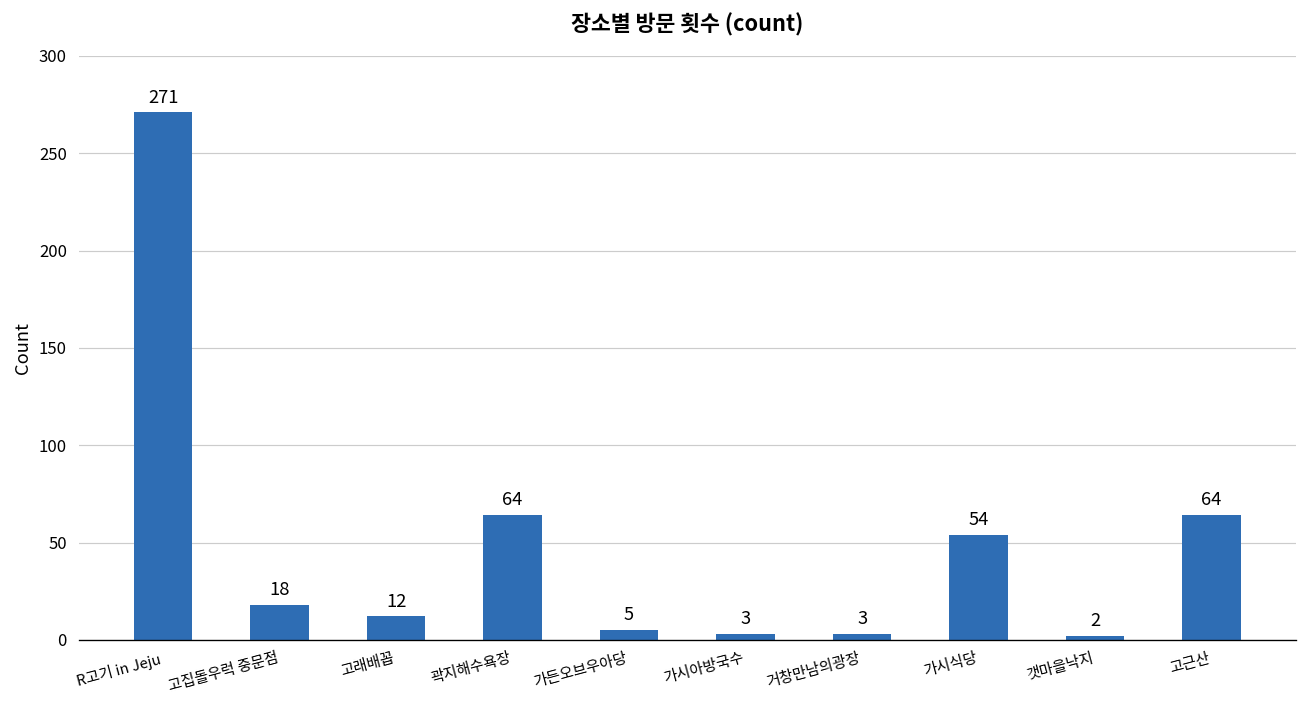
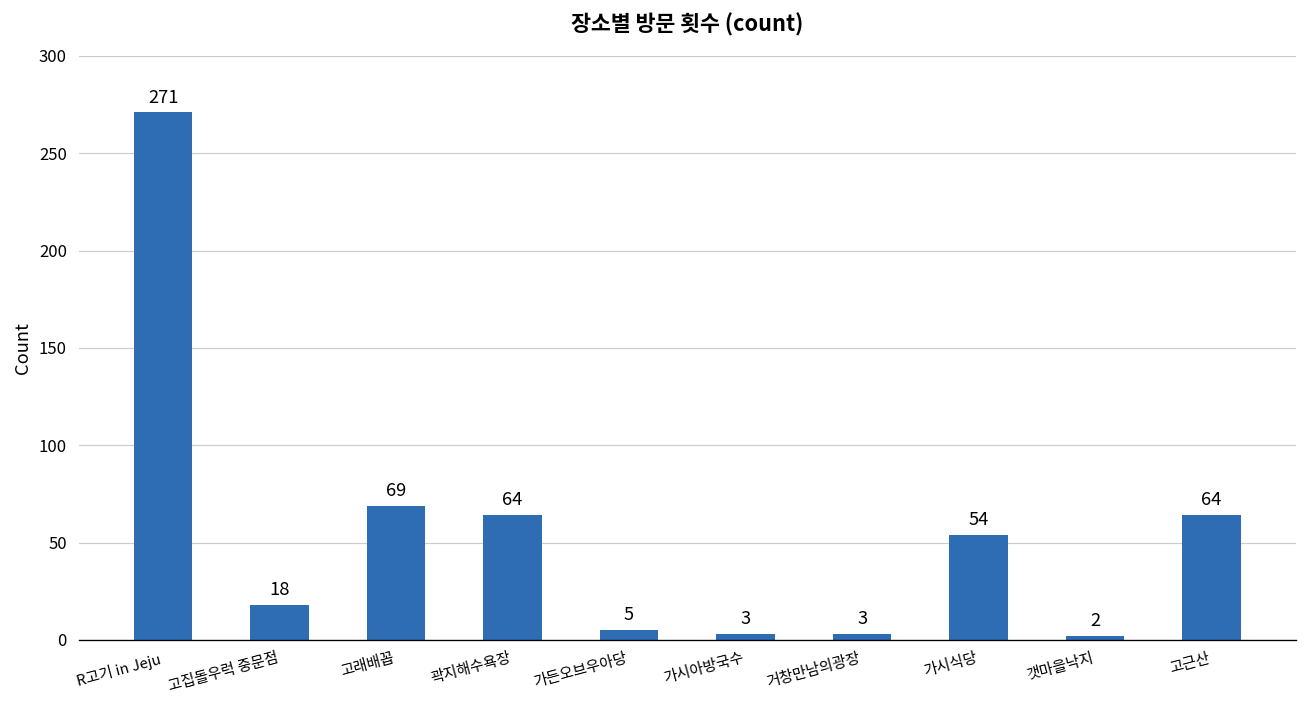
  {
    "R고기 in Jeju": 271,
    "고집돌우럭 중문점": 18,
-   "고래배꼽": 12,
+   "고래배꼽": 69,
    "곽지해수욕장": 64,
    "가든오브우아당": 5,
    "가시아방국수": 3,
    "거창만남의광장": 3,
    "가시식당": 54,
    "갯마을낙지": 2,
    "고근산": 64
  }
